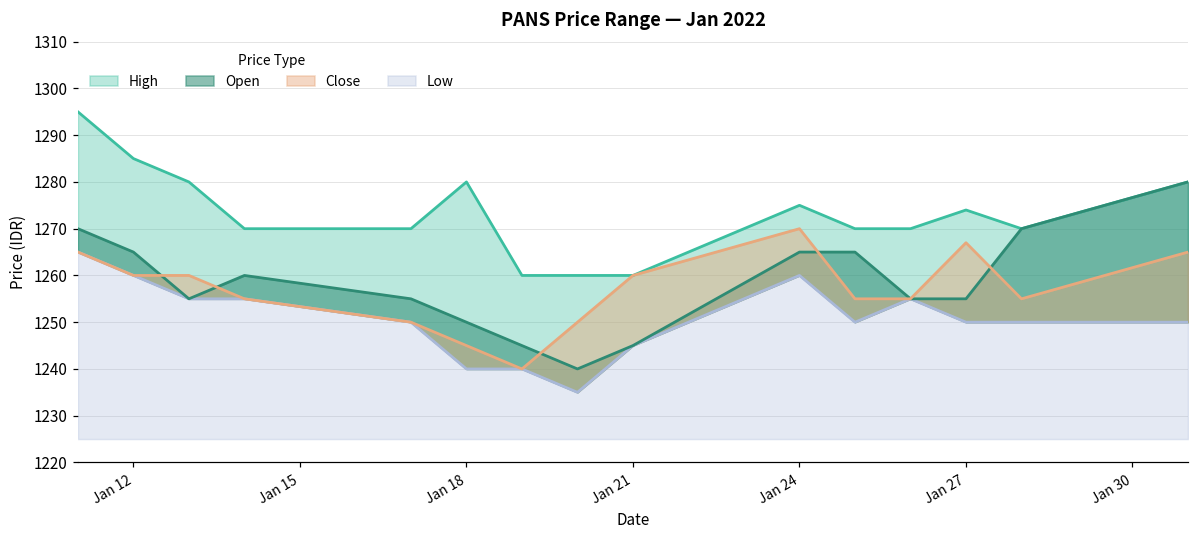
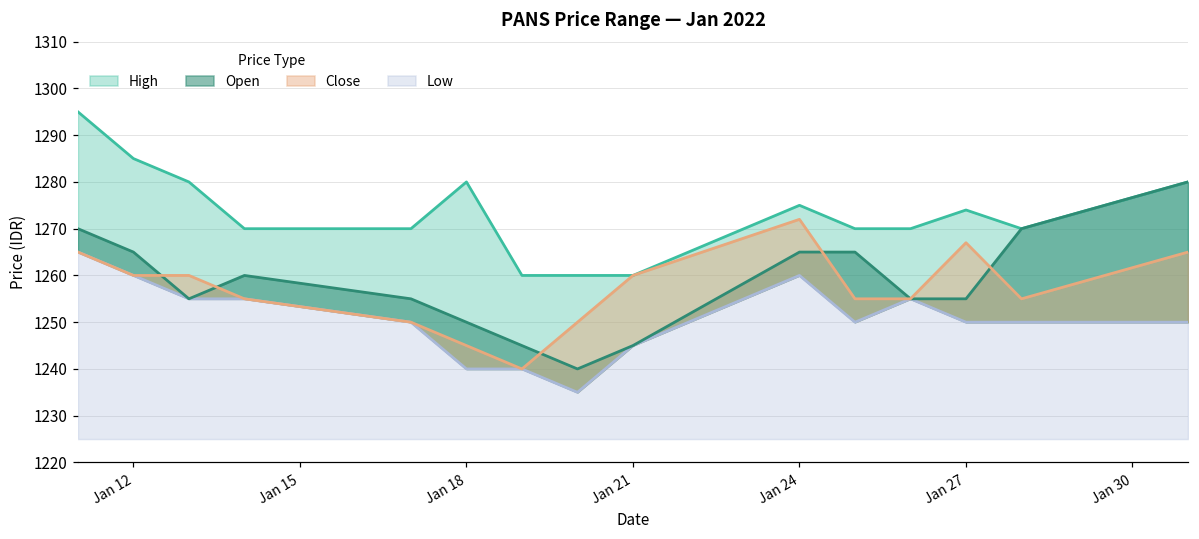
  {
    "High": {
      "Jan 12": 1285,
      "Jan 18": 1280,
      "Jan 24": 1275,
      "Jan 27": 1274
    },
    "Open": {
      "Jan 12": 1265,
      "Jan 18": 1250,
      "Jan 24": 1265,
      "Jan 27": 1255
    },
    "Close": {
      "Jan 18": 1245,
-     "Jan 24": 1270,
+     "Jan 24": 1272,
      "Jan 27": 1267
    },
    "Low": {
      "Jan 18": 1240,
      "Jan 24": 1260,
      "Jan 27": 1250
    }
  }
